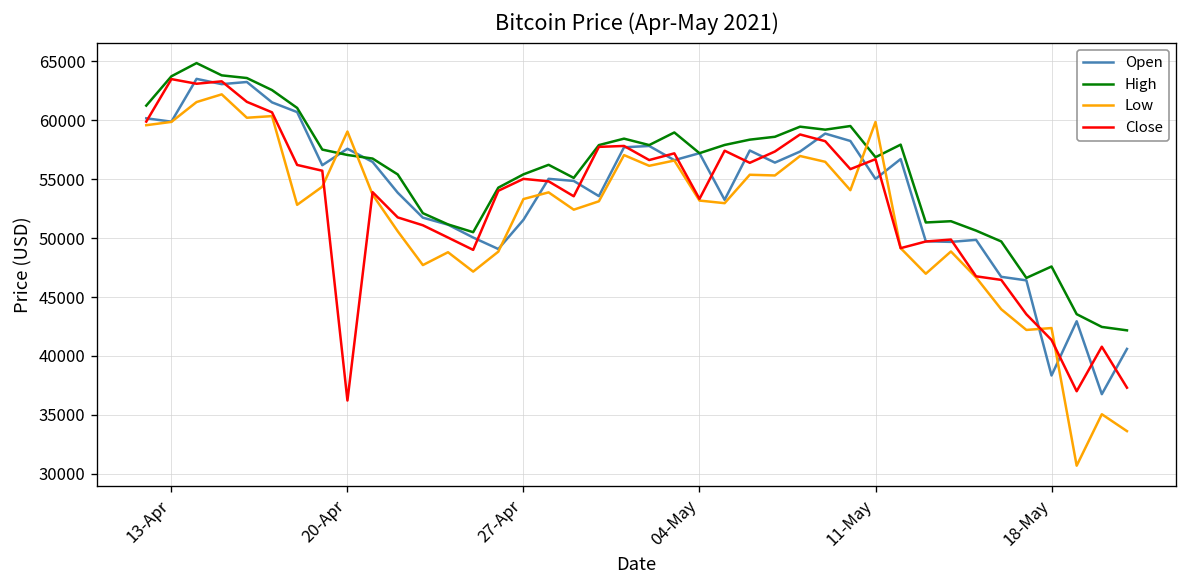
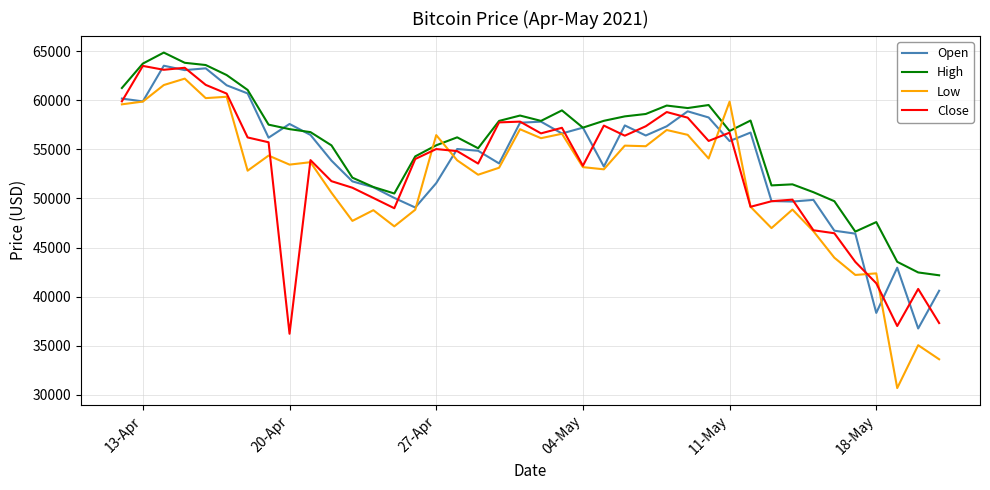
  {
    "Open": {
      "20-Apr": 58000,
      "27-Apr": 52000,
-     "11-May": 55000,
+     "11-May": 56000,
      "18-May": 38000
    },
    "High": {
      "20-Apr": 57000,
      "27-Apr": 55000,
      "18-May": 48000
    },
    "Low": {
-     "20-Apr": 59000,
-     "27-Apr": 53000,
+     "20-Apr": 53000,
+     "27-Apr": 56000,
      "11-May": 60000,
      "18-May": 42000
    },
    "Close": {
      "20-Apr": 36000,
      "27-Apr": 55000,
      "18-May": 41000
    }
  }
